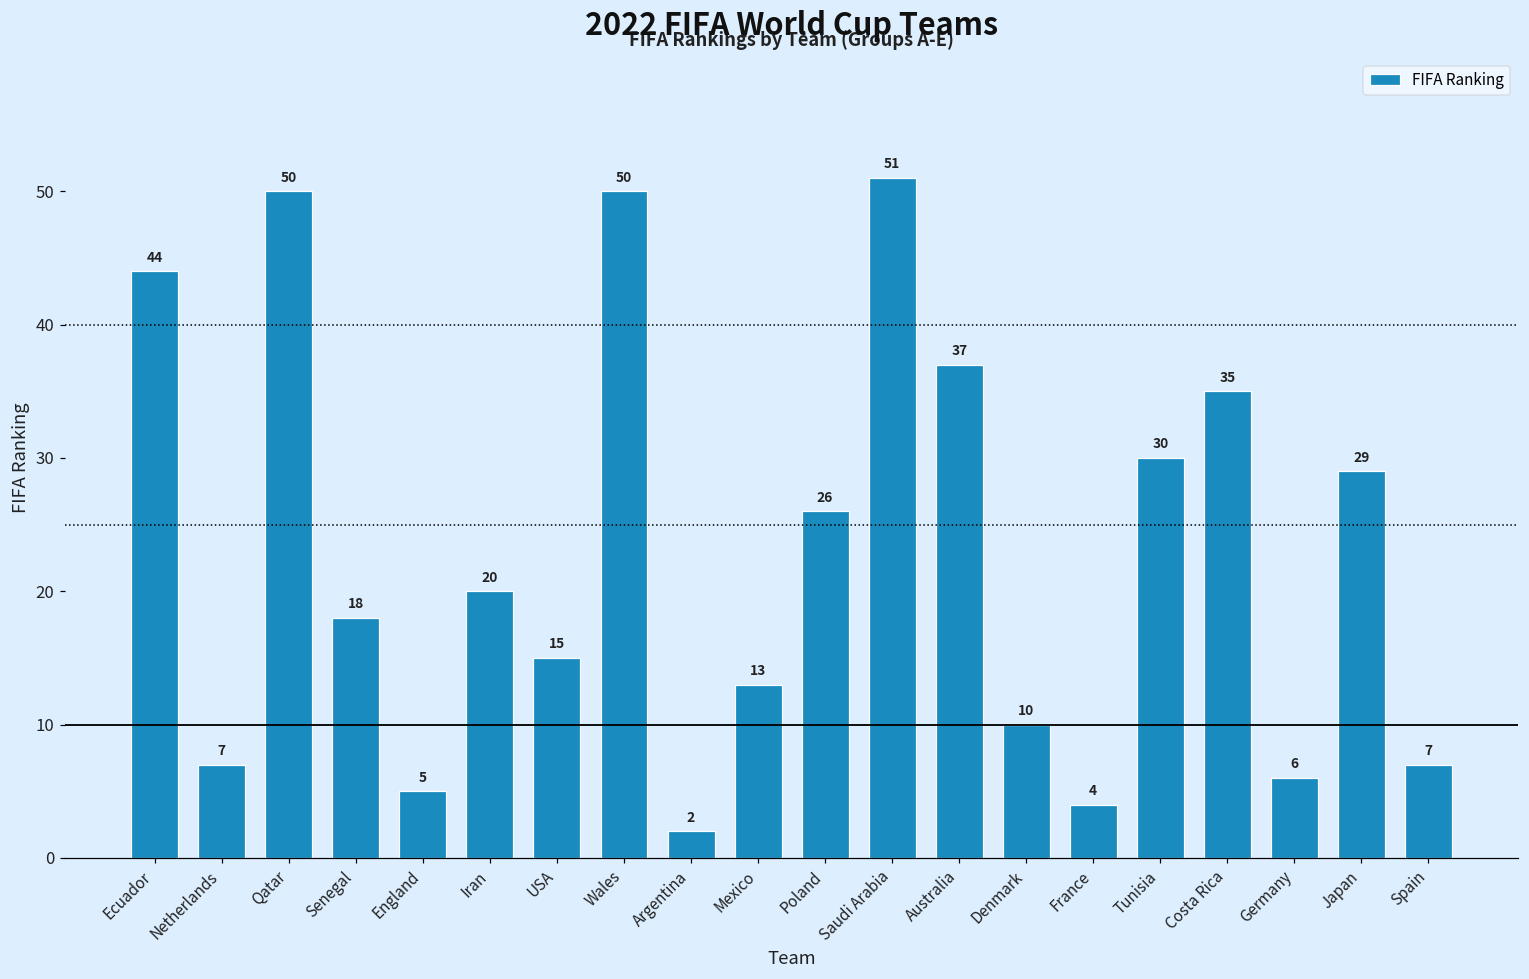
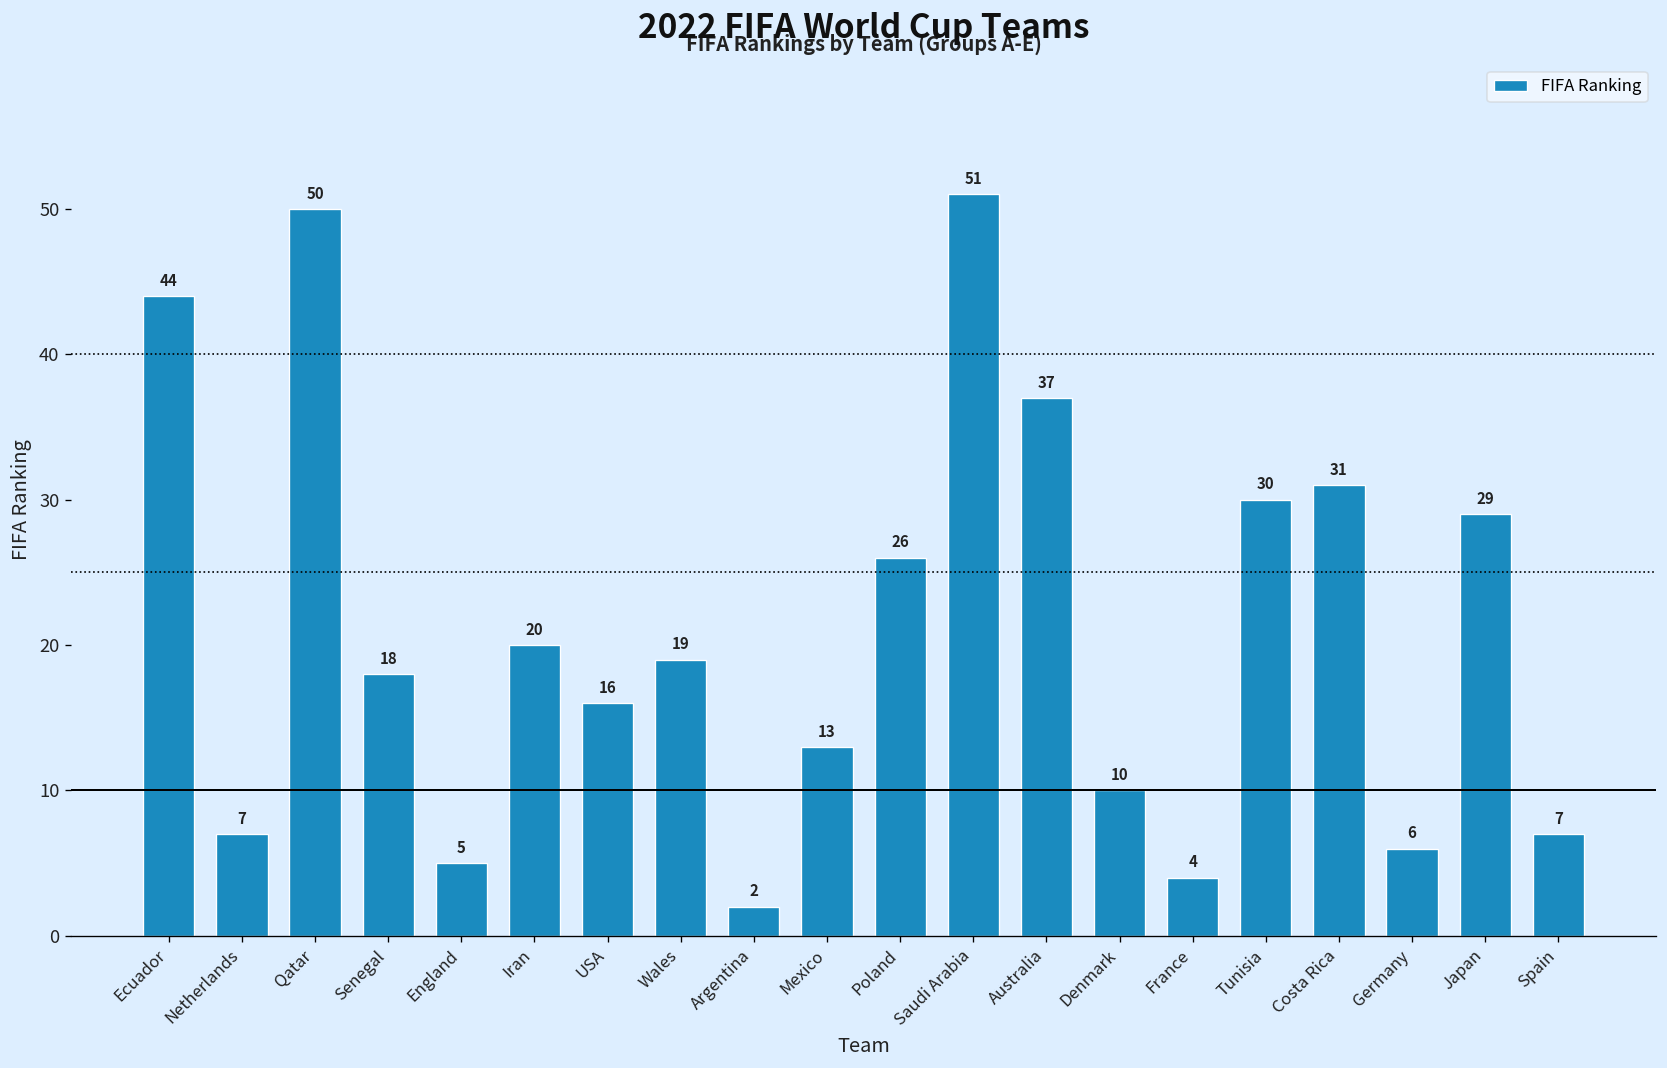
  {
    "Ecuador": 44,
    "Netherlands": 7,
    "Qatar": 50,
    "Senegal": 18,
    "England": 5,
    "Iran": 20,
-   "USA": 15,
-   "Wales": 50,
+   "USA": 16,
+   "Wales": 19,
    "Argentina": 2,
    "Mexico": 13,
    "Poland": 26,
    "Saudi Arabia": 51,
    "Australia": 37,
    "Denmark": 10,
    "France": 4,
    "Tunisia": 30,
-   "Costa Rica": 35,
+   "Costa Rica": 31,
    "Germany": 6,
    "Japan": 29,
    "Spain": 7
  }
